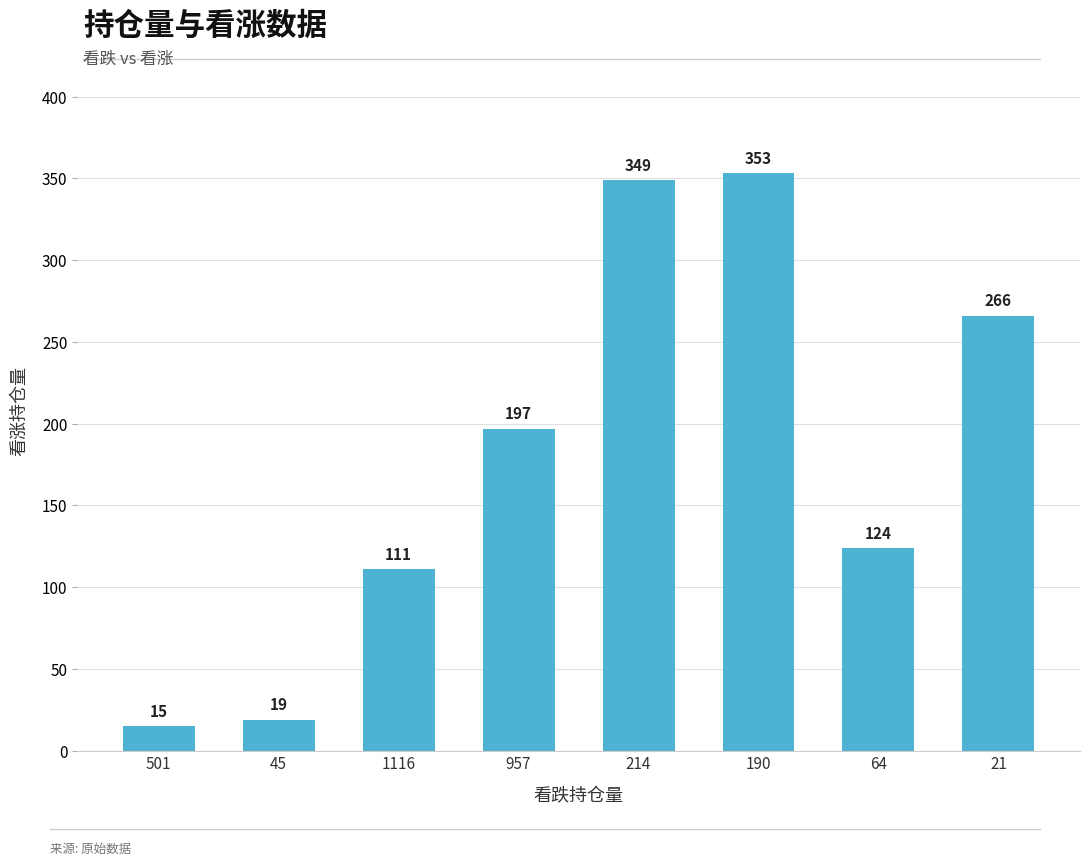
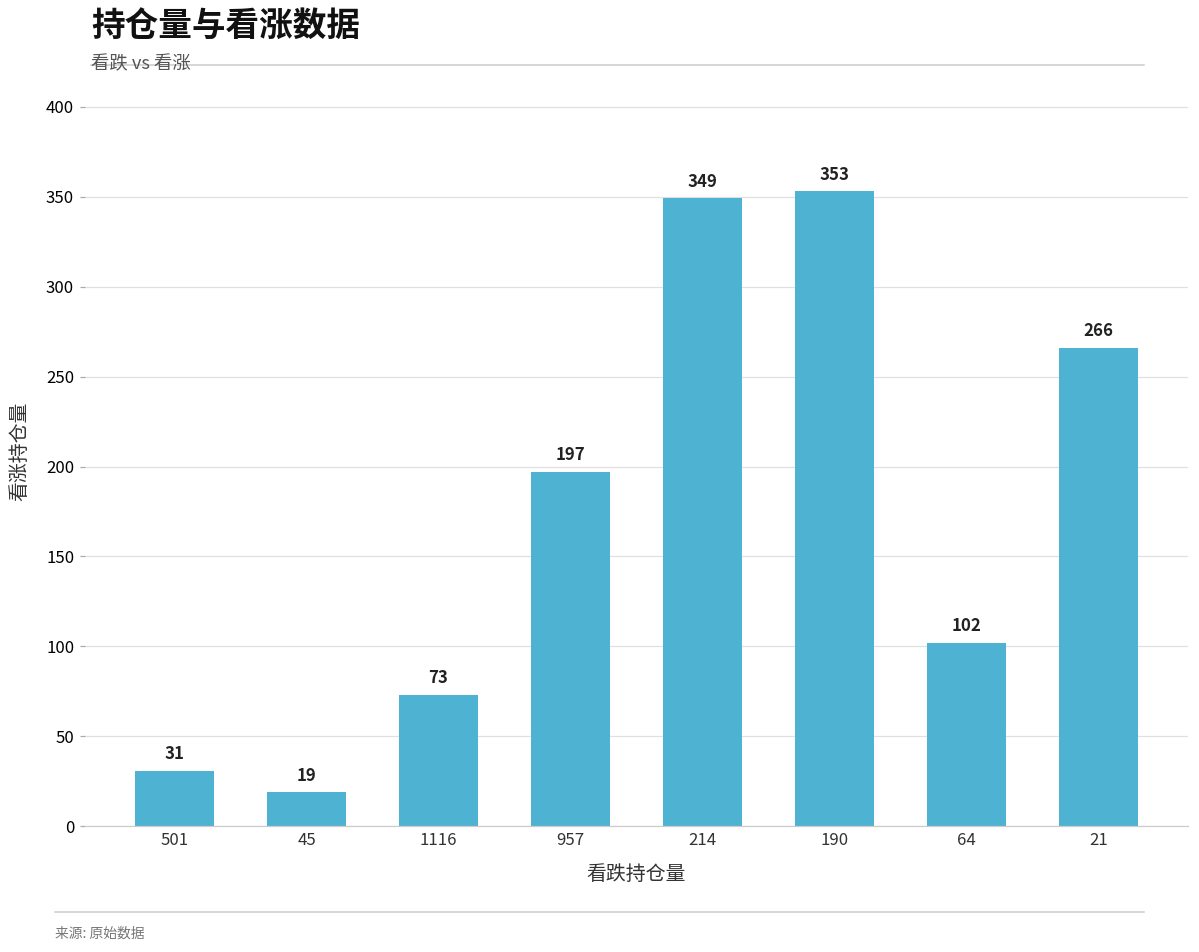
  {
-   "501": 15,
+   "501": 31,
    "45": 19,
-   "1116": 111,
+   "1116": 73,
    "957": 197,
    "214": 349,
    "190": 353,
-   "64": 124,
+   "64": 102,
    "21": 266
  }
